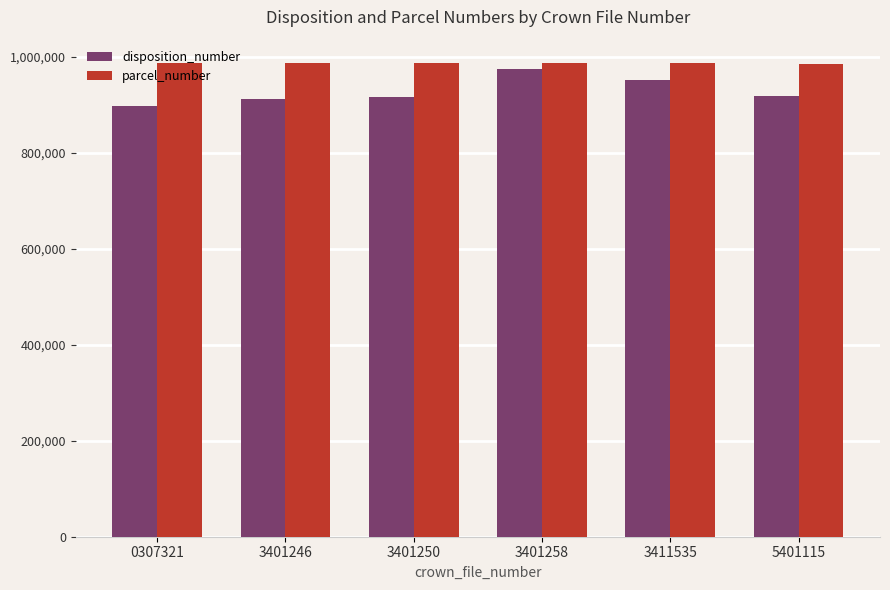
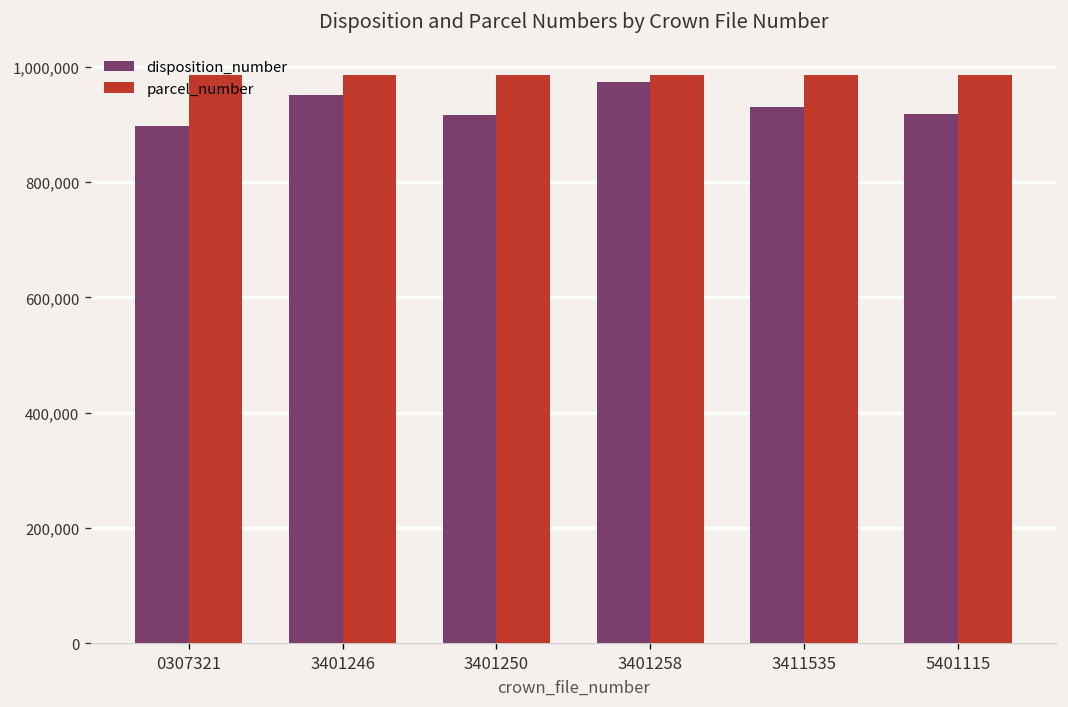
  {
    "disposition_number": {
      "0307321": "900,000",
-     "3401246": "910,000",
+     "3401246": "950,000",
      "3401250": "920,000",
      "3401258": "970,000",
-     "3411535": "950,000",
+     "3411535": "930,000",
      "5401115": "920,000"
    },
    "parcel_number": {
      "0307321": "990,000",
      "3401246": "990,000",
      "3401250": "990,000",
      "3401258": "990,000",
      "3411535": "990,000",
      "5401115": "990,000"
    }
  }
